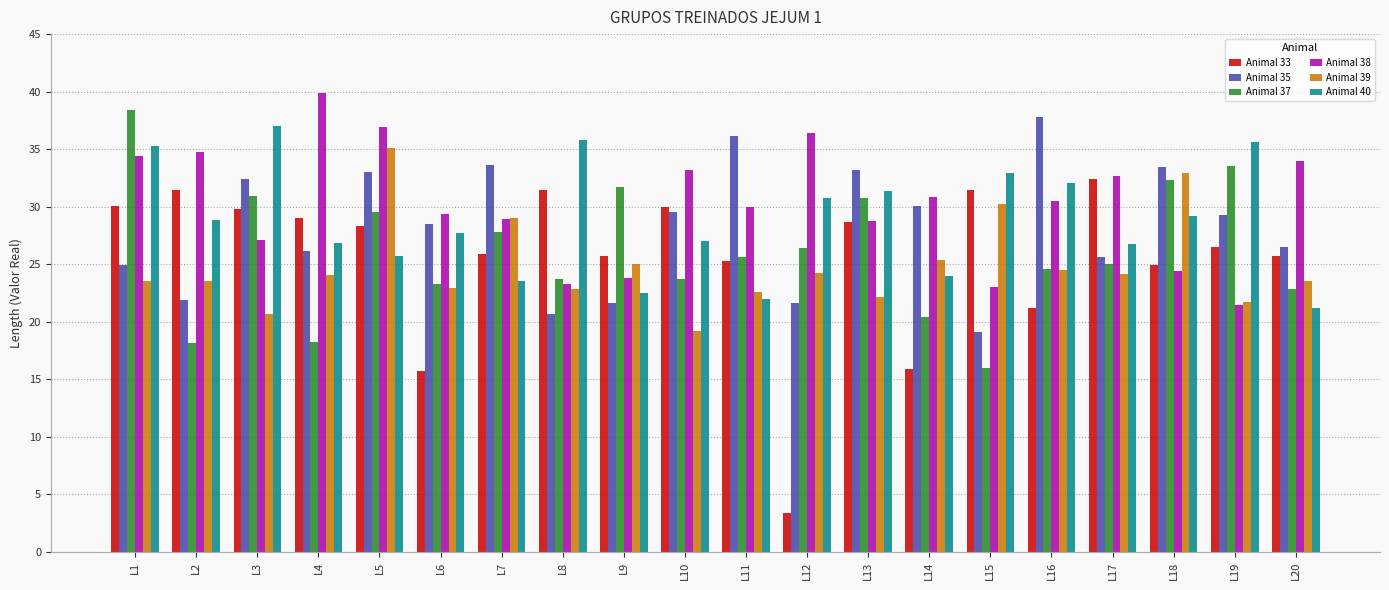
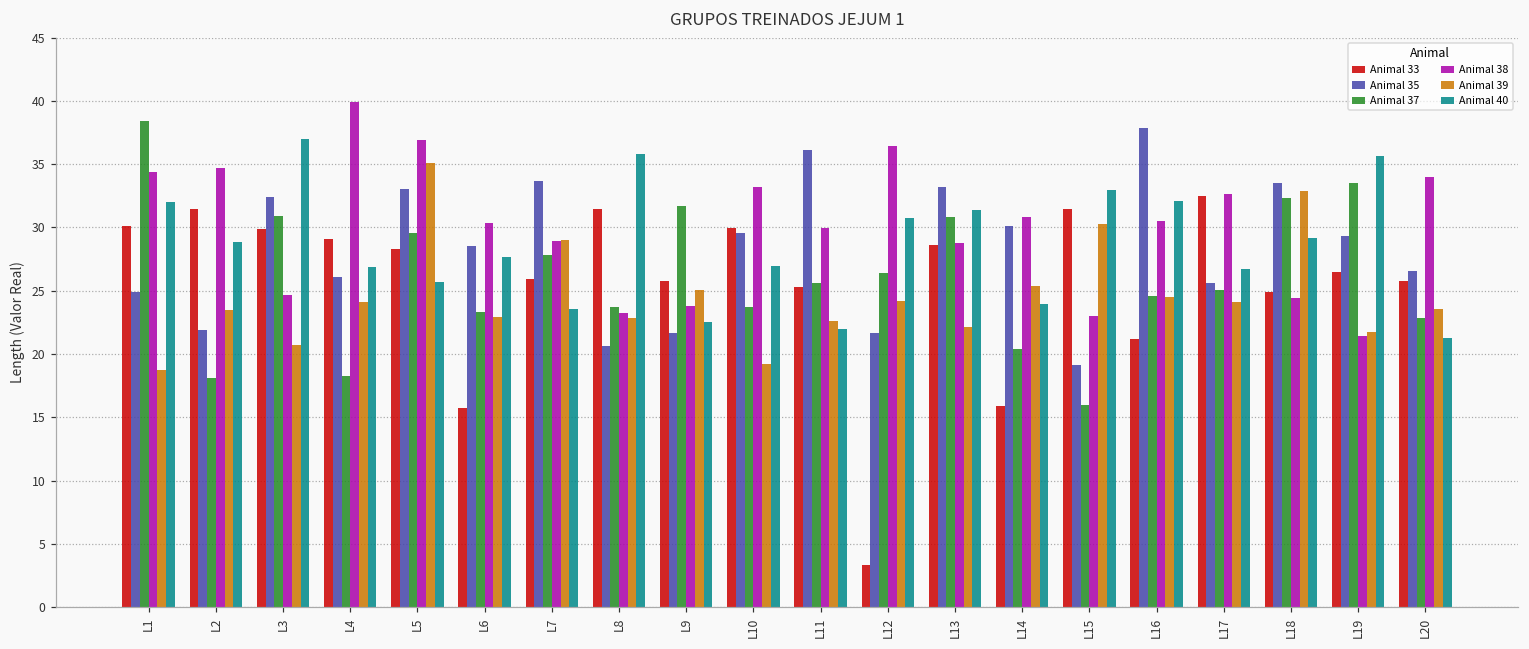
  {
    "Animal 33": {
      "L1": 30.1,
      "L2": 31.5,
      "L3": 29.8,
      "L4": 29.1,
      "L5": 28.3,
      "L6": 15.8,
      "L7": 25.9,
      "L8": 31.5,
      "L9": 25.7,
      "L10": 30.0,
      "L11": 25.3,
      "L12": 3.3,
      "L13": 28.6,
      "L14": 15.9,
      "L15": 31.4,
      "L16": 21.2,
      "L17": 32.4,
      "L18": 24.9,
      "L19": 26.5,
      "L20": 25.7
    },
    "Animal 35": {
      "L1": 24.9,
      "L2": 21.9,
      "L3": 32.4,
      "L4": 26.1,
      "L5": 33.0,
      "L6": 28.5,
      "L7": 33.6,
      "L8": 20.7,
      "L9": 21.6,
      "L10": 29.6,
      "L11": 36.1,
      "L12": 21.6,
      "L13": 33.2,
      "L14": 30.1,
      "L15": 19.1,
      "L16": 37.8,
      "L17": 25.6,
      "L18": 33.5,
      "L19": 29.3,
      "L20": 26.5
    },
    "Animal 37": {
      "L1": 38.4,
      "L2": 18.1,
      "L3": 30.9,
      "L4": 18.2,
      "L5": 29.6,
      "L6": 23.3,
      "L7": 27.8,
      "L8": 23.7,
      "L9": 31.7,
      "L10": 23.7,
      "L11": 25.6,
      "L12": 26.4,
      "L13": 30.8,
      "L14": 20.4,
      "L15": 15.9,
      "L16": 24.5,
      "L17": 25.0,
      "L18": 32.3,
      "L19": 33.5,
      "L20": 22.8
    },
    "Animal 38": {
      "L1": 34.4,
      "L2": 34.7,
-     "L3": 27.1,
+     "L3": 24.7,
      "L4": 39.9,
      "L5": 36.9,
-     "L6": 29.4,
+     "L6": 30.3,
      "L7": 29.0,
      "L8": 23.3,
      "L9": 23.8,
      "L10": 33.2,
      "L11": 29.9,
      "L12": 36.4,
      "L13": 28.7,
      "L14": 30.8,
      "L15": 23.0,
      "L16": 30.5,
      "L17": 32.7,
      "L18": 24.4,
      "L19": 21.4,
      "L20": 34.0
    },
    "Animal 39": {
-     "L1": 23.6,
+     "L1": 18.8,
      "L2": 23.5,
      "L3": 20.7,
      "L4": 24.1,
      "L5": 35.1,
      "L6": 22.9,
      "L7": 29.0,
      "L8": 22.8,
      "L9": 25.1,
      "L10": 19.2,
      "L11": 22.6,
      "L12": 24.2,
      "L13": 22.1,
      "L14": 25.4,
      "L15": 30.3,
      "L16": 24.5,
      "L17": 24.1,
      "L18": 32.9,
      "L19": 21.7,
      "L20": 23.6
    },
    "Animal 40": {
-     "L1": 35.3,
+     "L1": 32.0,
      "L2": 28.8,
      "L3": 37.0,
      "L4": 26.9,
      "L5": 25.7,
      "L6": 27.7,
      "L7": 23.6,
      "L8": 35.8,
      "L9": 22.5,
      "L10": 27.0,
      "L11": 21.9,
      "L12": 30.7,
      "L13": 31.4,
      "L14": 24.0,
      "L15": 32.9,
      "L16": 32.1,
      "L17": 26.7,
      "L18": 29.2,
      "L19": 35.6,
      "L20": 21.2
    }
  }
